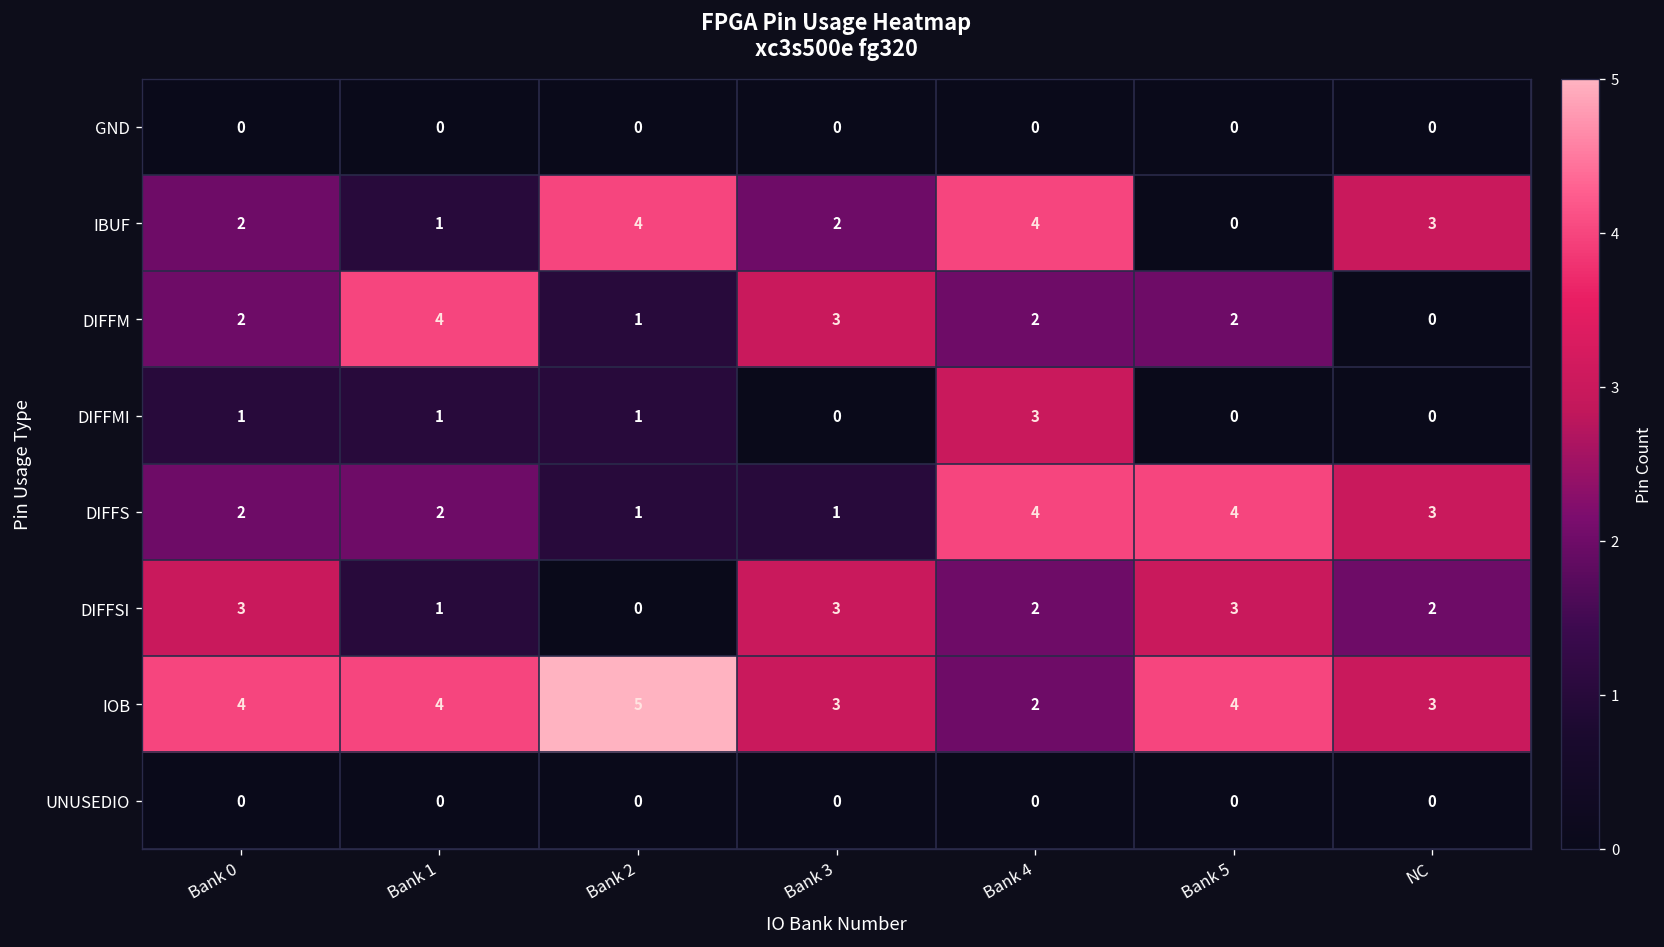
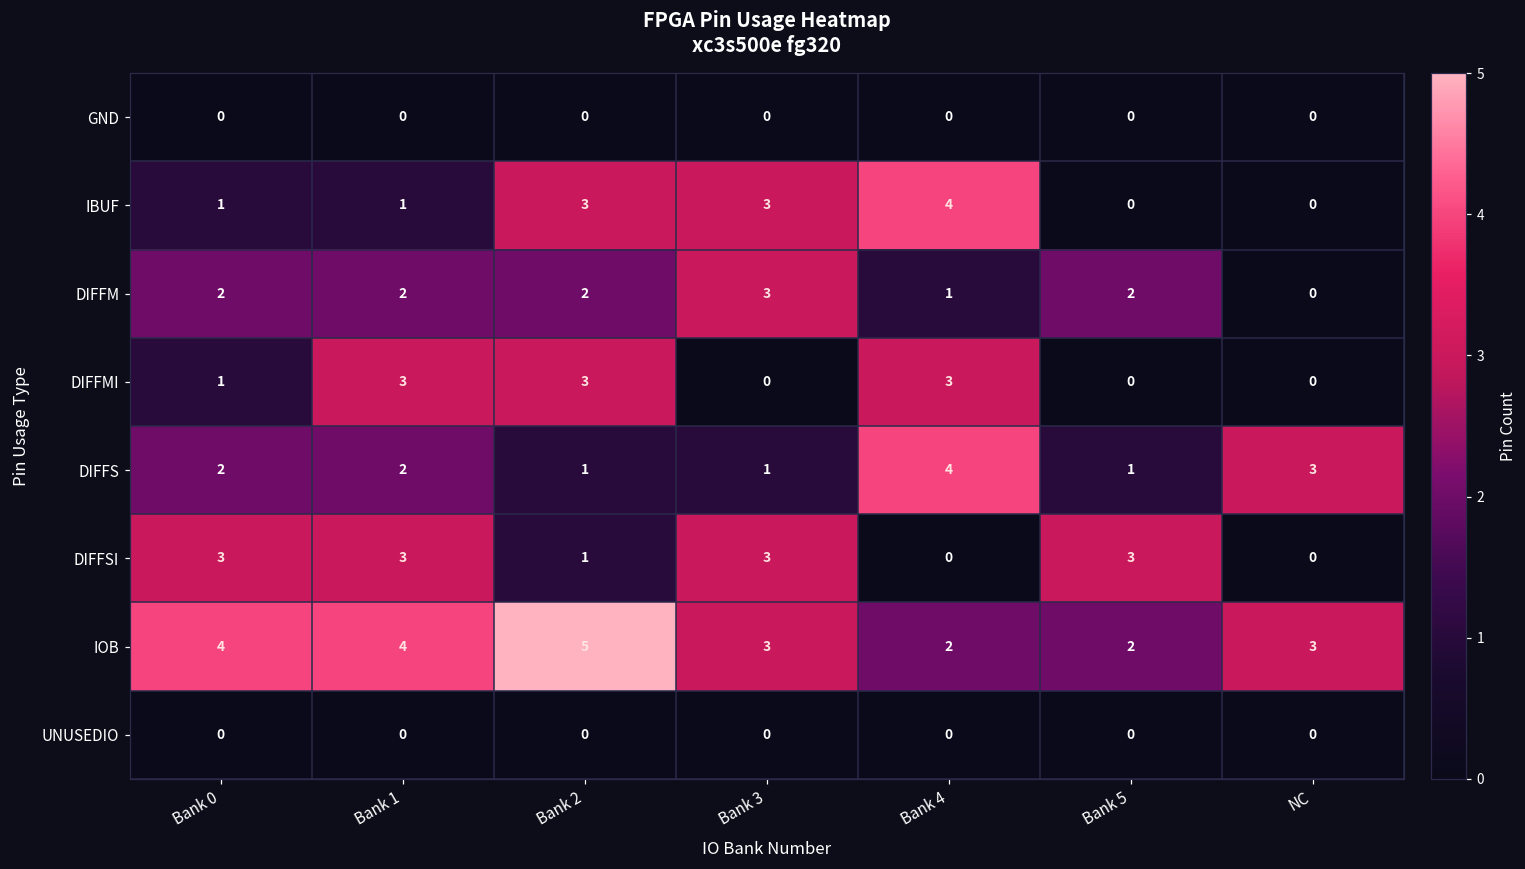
  {
    "GND": {
      "Bank 0": 0,
      "Bank 1": 0,
      "Bank 2": 0,
      "Bank 3": 0,
      "Bank 4": 0,
      "Bank 5": 0,
      "NC": 0
    },
    "IBUF": {
-     "Bank 0": 2,
+     "Bank 0": 1,
      "Bank 1": 1,
-     "Bank 2": 4,
-     "Bank 3": 2,
+     "Bank 2": 3,
+     "Bank 3": 3,
      "Bank 4": 4,
      "Bank 5": 0,
-     "NC": 3
+     "NC": 0
    },
    "DIFFM": {
      "Bank 0": 2,
-     "Bank 1": 4,
-     "Bank 2": 1,
+     "Bank 1": 2,
+     "Bank 2": 2,
      "Bank 3": 3,
-     "Bank 4": 2,
+     "Bank 4": 1,
      "Bank 5": 2,
      "NC": 0
    },
    "DIFFMI": {
      "Bank 0": 1,
-     "Bank 1": 1,
-     "Bank 2": 1,
+     "Bank 1": 3,
+     "Bank 2": 3,
      "Bank 3": 0,
      "Bank 4": 3,
      "Bank 5": 0,
      "NC": 0
    },
    "DIFFS": {
      "Bank 0": 2,
      "Bank 1": 2,
      "Bank 2": 1,
      "Bank 3": 1,
      "Bank 4": 4,
-     "Bank 5": 4,
+     "Bank 5": 1,
      "NC": 3
    },
    "DIFFSI": {
      "Bank 0": 3,
-     "Bank 1": 1,
-     "Bank 2": 0,
+     "Bank 1": 3,
+     "Bank 2": 1,
      "Bank 3": 3,
-     "Bank 4": 2,
+     "Bank 4": 0,
      "Bank 5": 3,
-     "NC": 2
+     "NC": 0
    },
    "IOB": {
      "Bank 0": 4,
      "Bank 1": 4,
      "Bank 2": 5,
      "Bank 3": 3,
      "Bank 4": 2,
-     "Bank 5": 4,
+     "Bank 5": 2,
      "NC": 3
    },
    "UNUSEDIO": {
      "Bank 0": 0,
      "Bank 1": 0,
      "Bank 2": 0,
      "Bank 3": 0,
      "Bank 4": 0,
      "Bank 5": 0,
      "NC": 0
    }
  }
